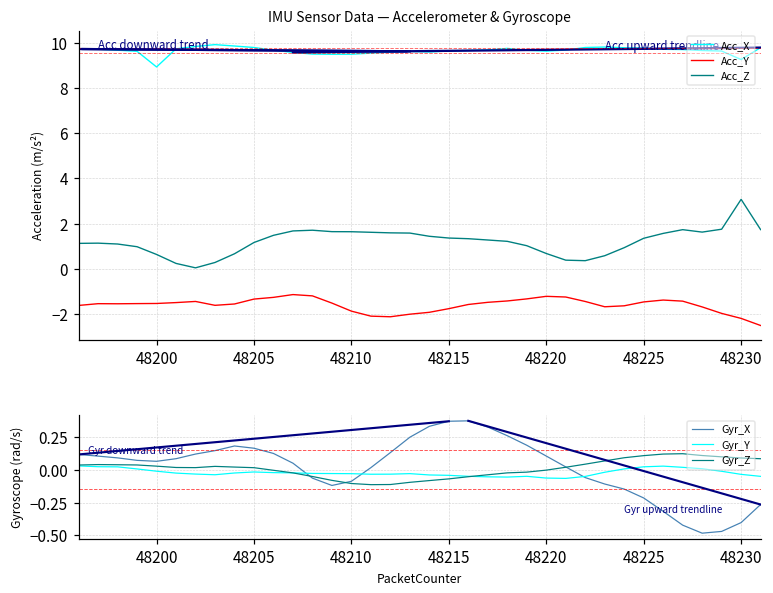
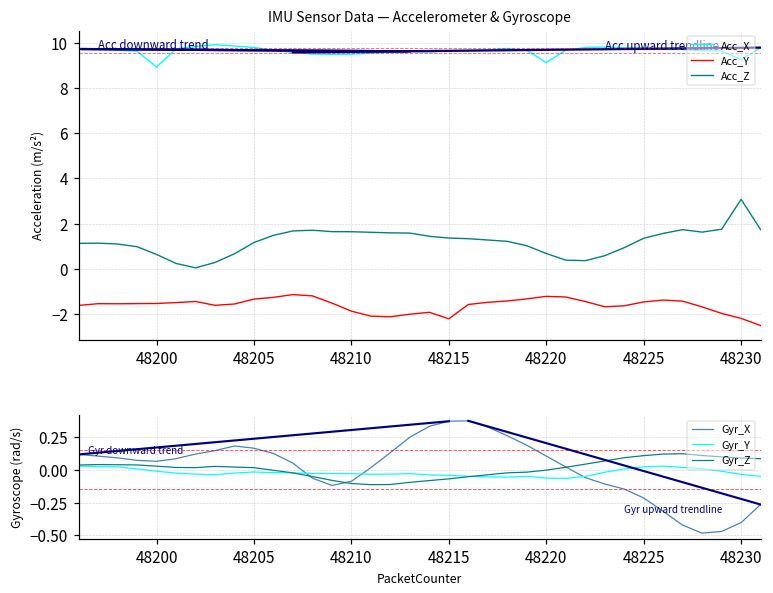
  {
    "IMU Sensor Data — Accelerometer & Gyroscope": {
      "Acc_X": {
        "48200": 8.9,
        "48205": 9.8,
        "48210": 9.5,
        "48215": 9.6,
-       "48220": 9.6,
+       "48220": 9.1,
        "48225": 9.8
      },
      "Acc_Y": {
        "48200": -1.5,
        "48205": -1.3,
        "48210": -1.9,
-       "48215": -1.8,
+       "48215": -2.2,
        "48220": -1.2,
        "48225": -1.5,
        "48230": -2.2
      },
      "Acc_Z": {
        "48200": 0.6,
        "48205": 1.2,
        "48210": 1.6,
        "48215": 1.4,
        "48220": 0.7,
        "48225": 1.3,
        "48230": 3.1
      }
    }
  }
